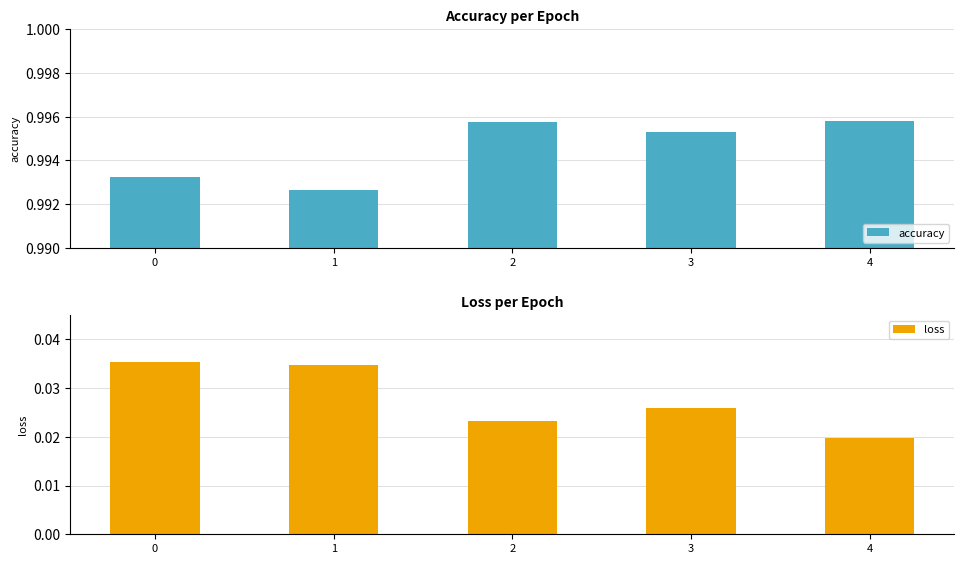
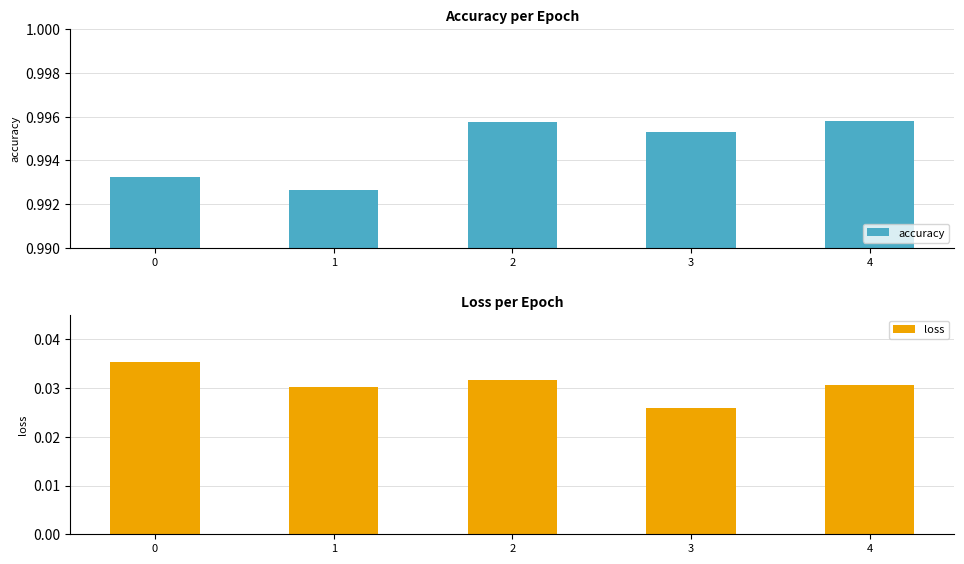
  {
    "Accuracy per Epoch": {
      "0": 0.9933,
      "1": 0.9927,
      "2": 0.9957,
      "3": 0.9953,
      "4": 0.9958
    },
    "Loss per Epoch": {
      "0": 0.035,
-     "1": 0.035,
-     "2": 0.023,
+     "1": 0.030,
+     "2": 0.032,
      "3": 0.026,
-     "4": 0.020
+     "4": 0.031
    }
  }
